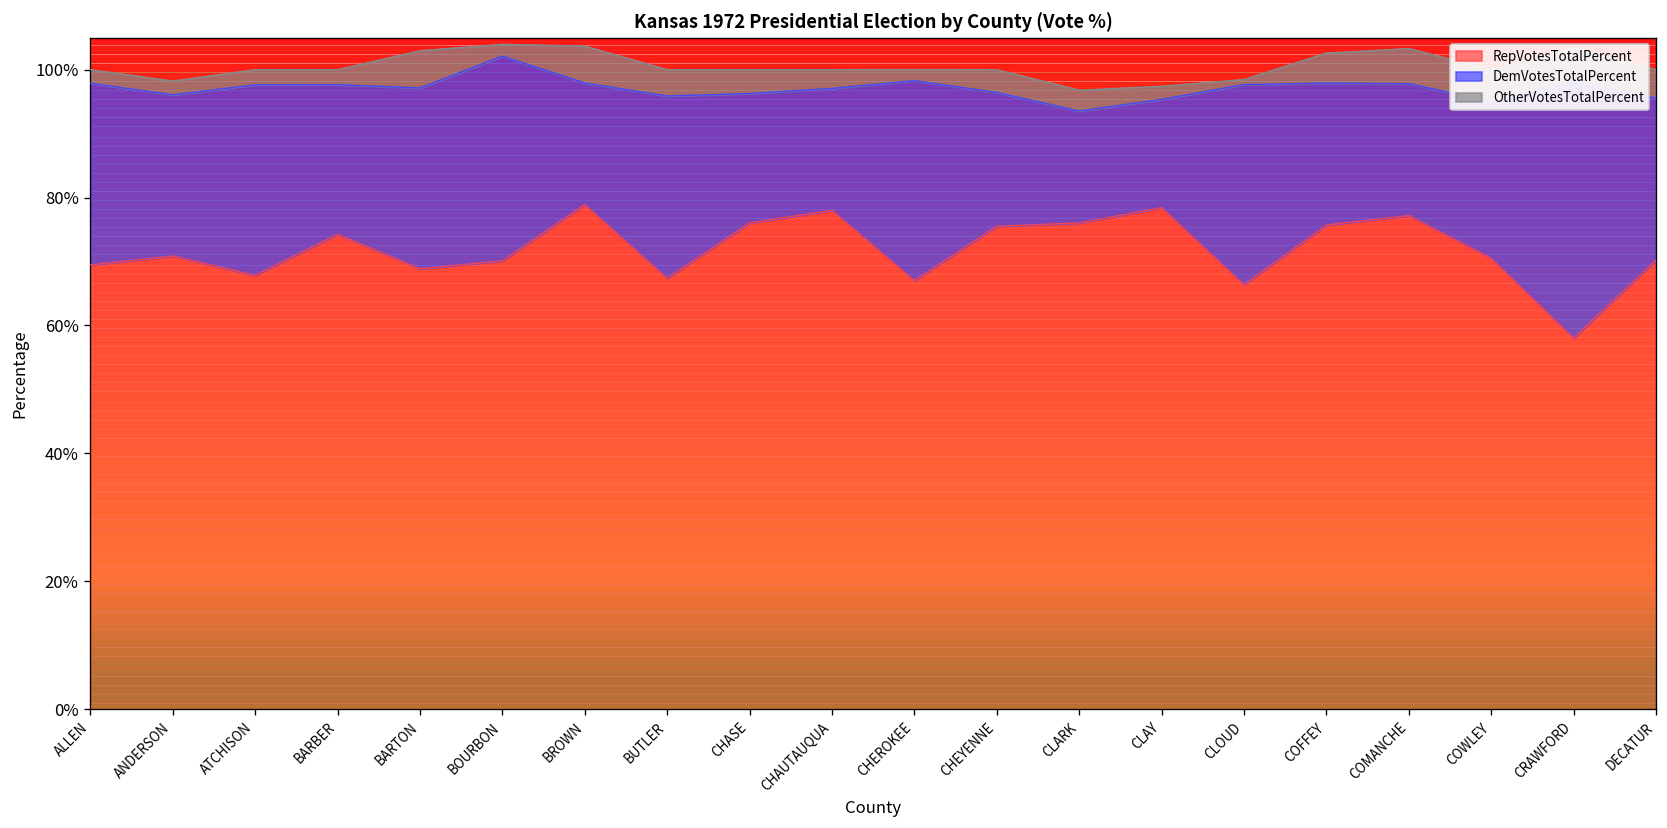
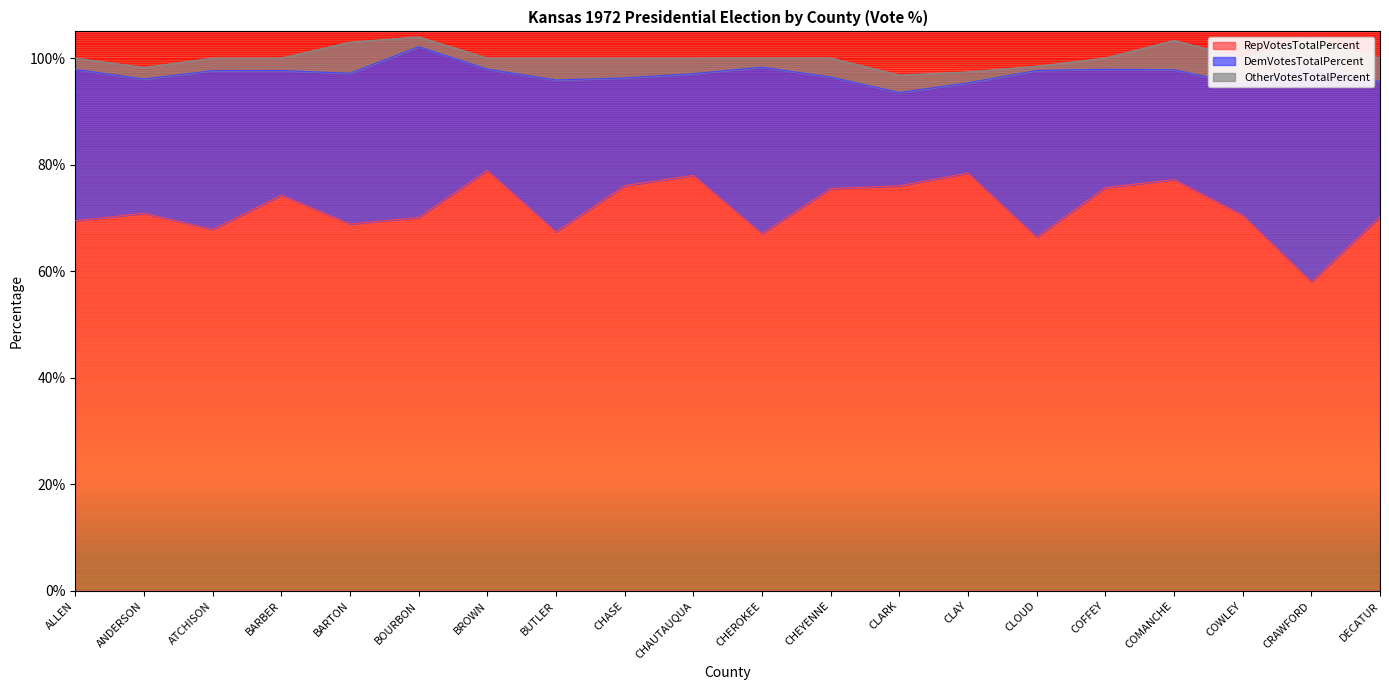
  {
    "DemVotesTotalPercent": {
      "ANDERSON": "25%",
      "ATCHISON": "30%",
      "BARBER": "23%",
      "BARTON": "28%",
      "BOURBON": "32%",
      "BROWN": "19%",
      "BUTLER": "28%",
      "CHASE": "20%",
      "CHAUTAUQUA": "19%",
      "CHEROKEE": "31%",
      "CHEYENNE": "21%",
      "CLARK": "18%",
      "CLAY": "17%",
      "CLOUD": "31%",
      "COFFEY": "22%",
      "COMANCHE": "21%"
    },
    "OtherVotesTotalPercent": {
      "ANDERSON": "2%",
      "ATCHISON": "2%",
      "BARBER": "2%",
      "BARTON": "6%",
      "BOURBON": "2%",
-     "BROWN": "6%",
+     "BROWN": "2%",
      "BUTLER": "4%",
      "CHASE": "4%",
      "CHAUTAUQUA": "3%",
      "CHEROKEE": "2%",
      "CHEYENNE": "4%",
      "CLARK": "3%",
      "CLAY": "2%",
      "CLOUD": "1%",
-     "COFFEY": "5%",
+     "COFFEY": "2%",
      "COMANCHE": "6%"
    }
  }
